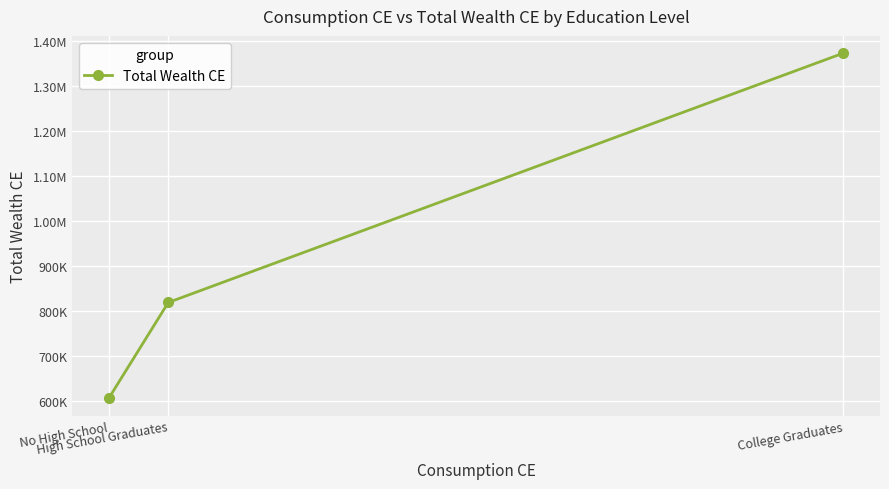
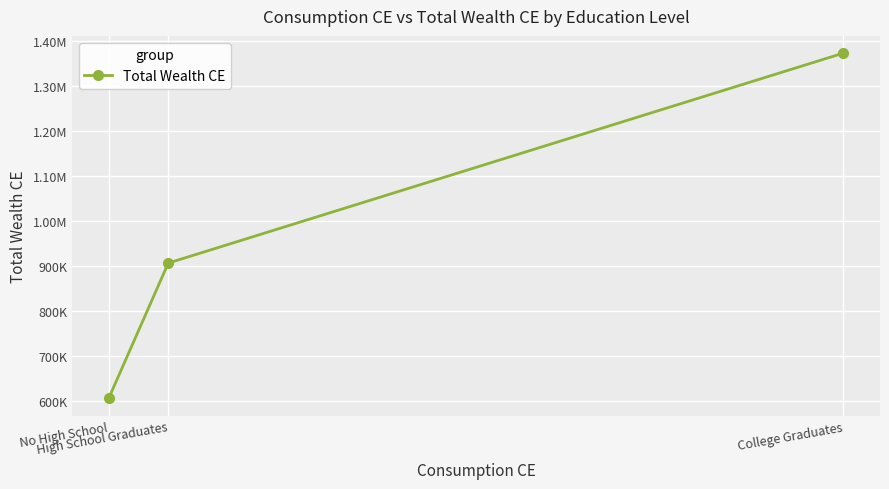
  {
    "No High School": 610000,
-   "High School Graduates": 820000,
+   "High School Graduates": 910000,
    "College Graduates": 1370000
  }
